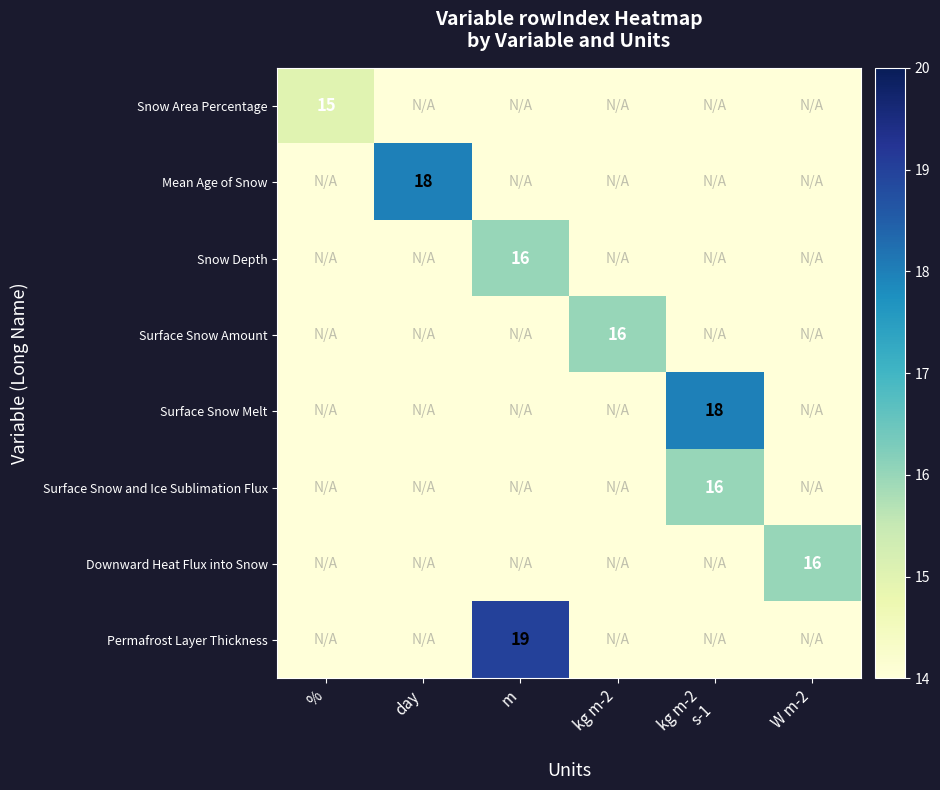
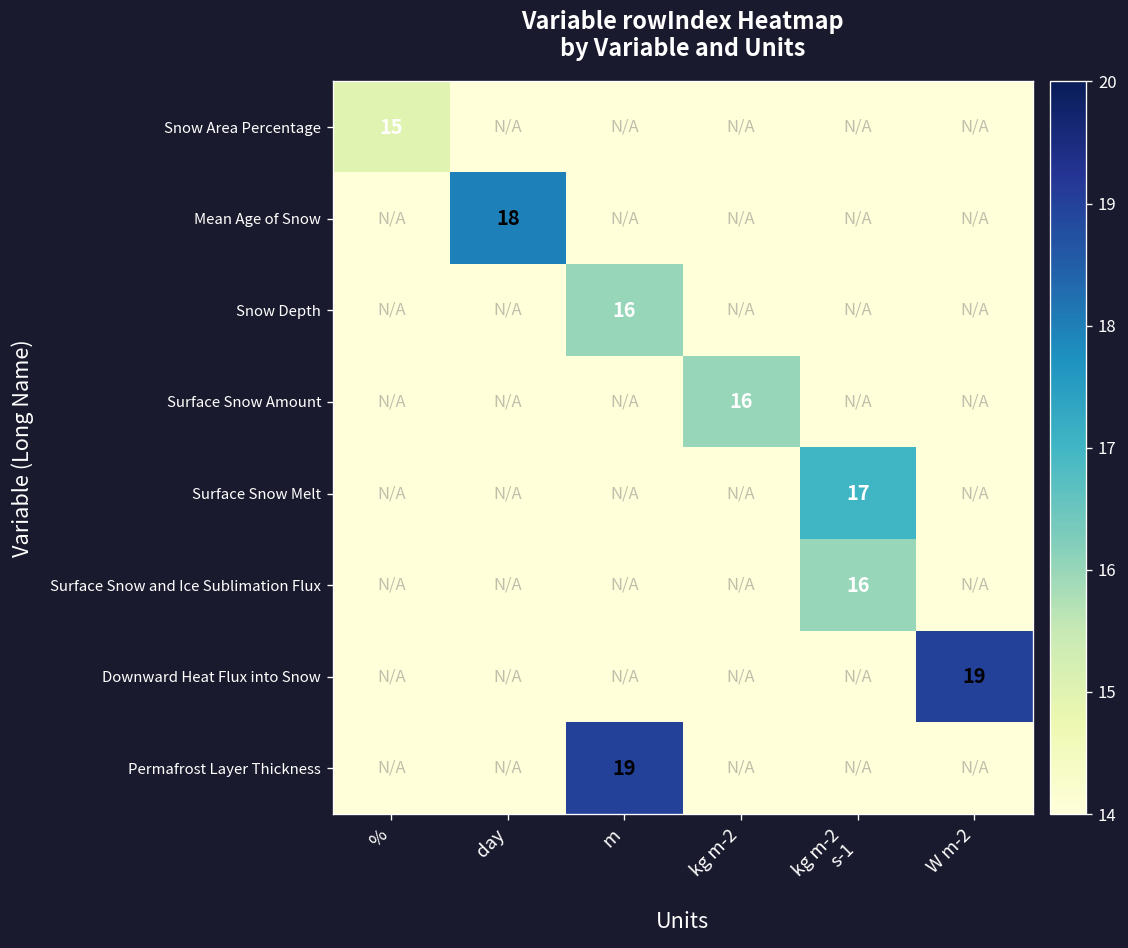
  {
    "Snow Area Percentage": {
      "%": 15
    },
    "Mean Age of Snow": {
      "day": 18
    },
    "Snow Depth": {
      "m": 16
    },
    "Surface Snow Amount": {
      "kg m-2": 16
    },
    "Surface Snow Melt": {
-     "kg m-2 s-1": 18
+     "kg m-2 s-1": 17
    },
    "Surface Snow and Ice Sublimation Flux": {
      "kg m-2 s-1": 16
    },
    "Downward Heat Flux into Snow": {
-     "W m-2": 16
+     "W m-2": 19
    },
    "Permafrost Layer Thickness": {
      "m": 19
    }
  }
